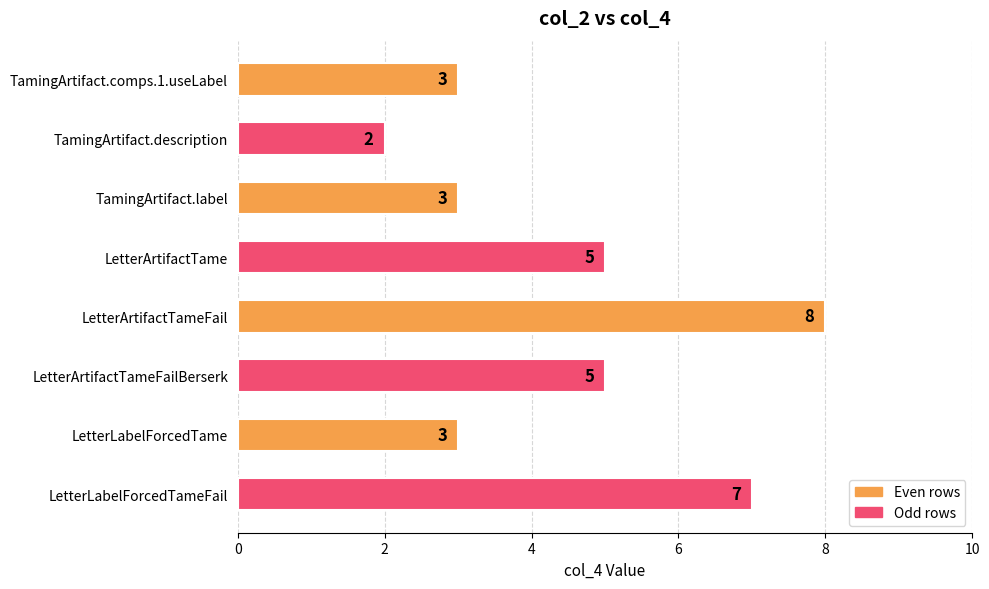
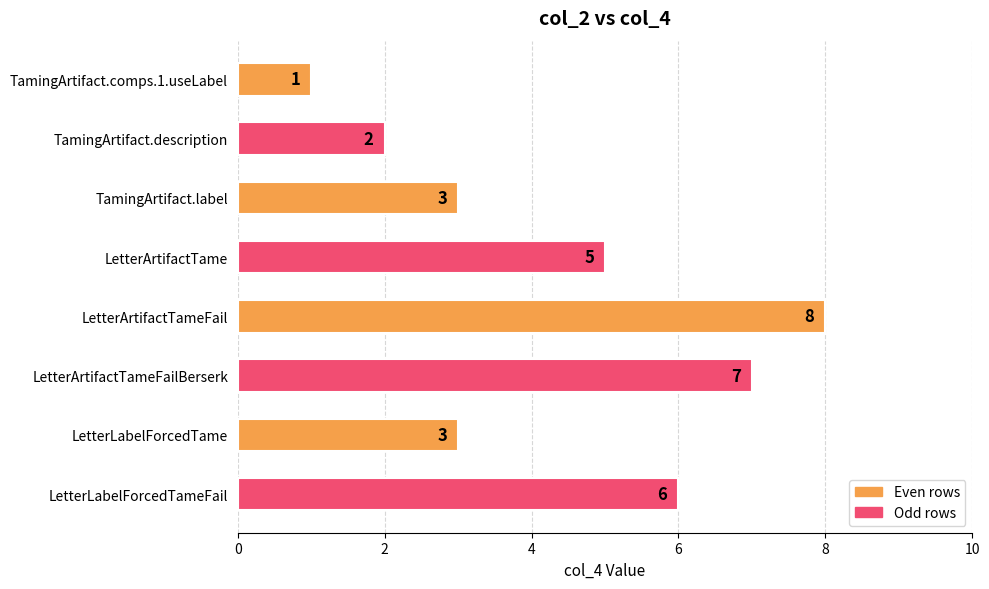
  {
-   "TamingArtifact.comps.1.useLabel": 3,
+   "TamingArtifact.comps.1.useLabel": 1,
    "TamingArtifact.description": 2,
    "TamingArtifact.label": 3,
    "LetterArtifactTame": 5,
    "LetterArtifactTameFail": 8,
-   "LetterArtifactTameFailBerserk": 5,
+   "LetterArtifactTameFailBerserk": 7,
    "LetterLabelForcedTame": 3,
-   "LetterLabelForcedTameFail": 7
+   "LetterLabelForcedTameFail": 6
  }
